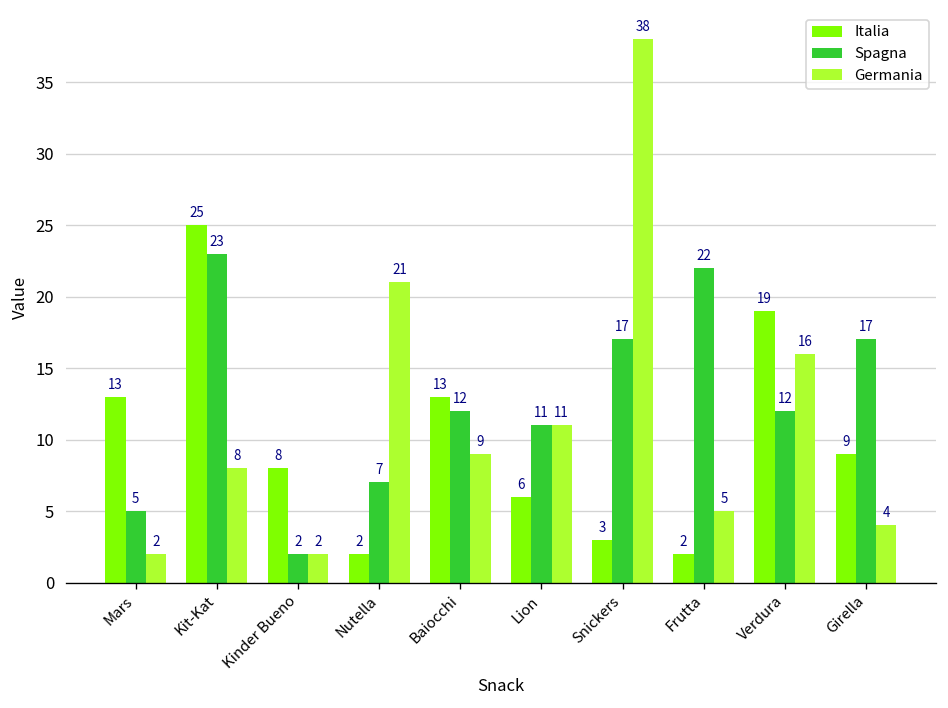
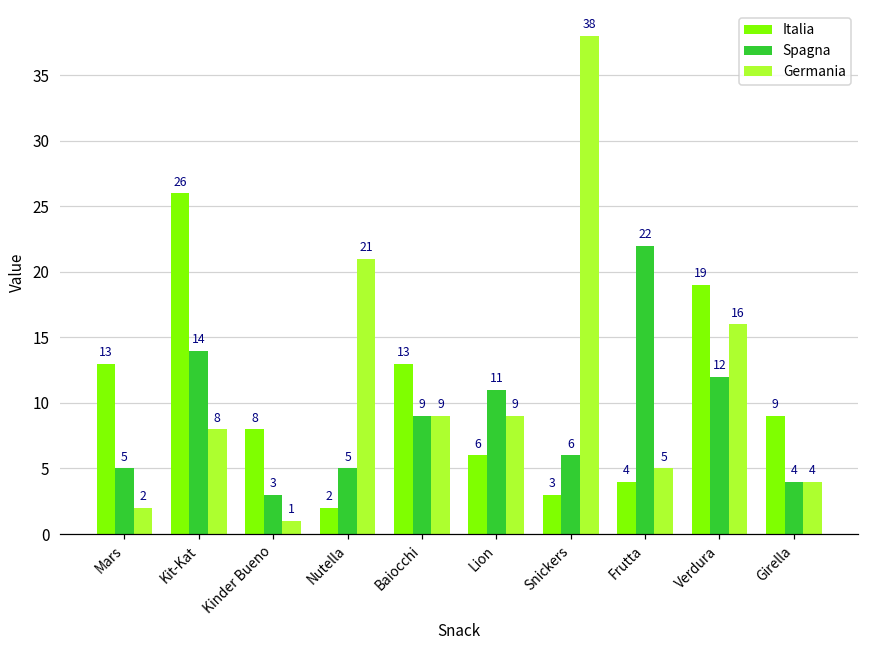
  {
    "Italia": {
      "Mars": 13,
-     "Kit-Kat": 25,
+     "Kit-Kat": 26,
      "Kinder Bueno": 8,
      "Nutella": 2,
      "Baiocchi": 13,
      "Lion": 6,
      "Snickers": 3,
-     "Frutta": 2,
+     "Frutta": 4,
      "Verdura": 19,
      "Girella": 9
    },
    "Spagna": {
      "Mars": 5,
-     "Kit-Kat": 23,
-     "Kinder Bueno": 2,
-     "Nutella": 7,
-     "Baiocchi": 12,
+     "Kit-Kat": 14,
+     "Kinder Bueno": 3,
+     "Nutella": 5,
+     "Baiocchi": 9,
      "Lion": 11,
-     "Snickers": 17,
+     "Snickers": 6,
      "Frutta": 22,
      "Verdura": 12,
-     "Girella": 17
+     "Girella": 4
    },
    "Germania": {
      "Mars": 2,
      "Kit-Kat": 8,
-     "Kinder Bueno": 2,
+     "Kinder Bueno": 1,
      "Nutella": 21,
      "Baiocchi": 9,
-     "Lion": 11,
+     "Lion": 9,
      "Snickers": 38,
      "Frutta": 5,
      "Verdura": 16,
      "Girella": 4
    }
  }
